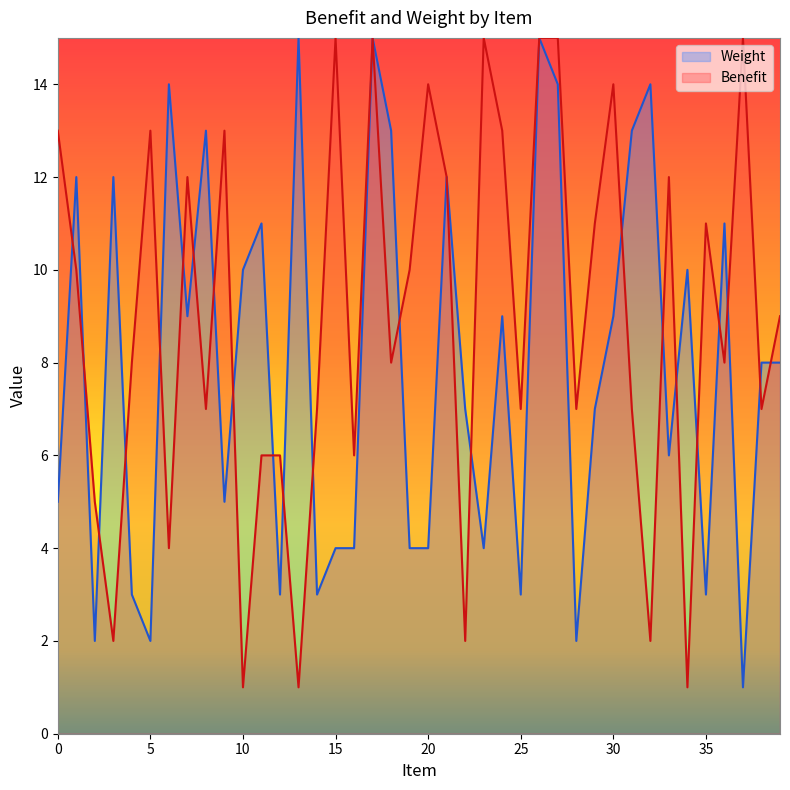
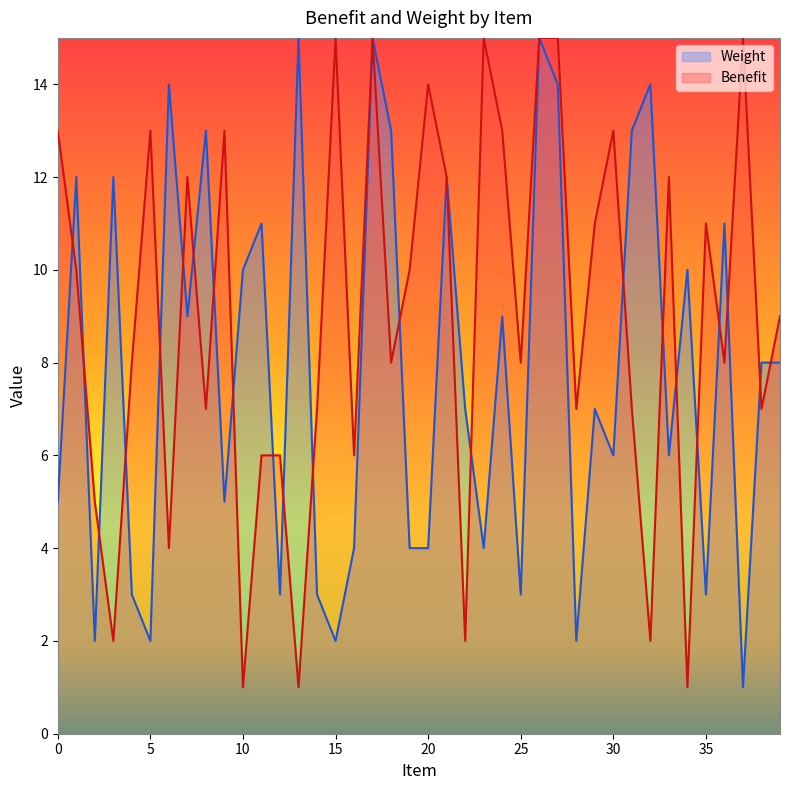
  {
    "Weight": {
      "0": 5,
      "5": 2,
      "10": 10,
-     "15": 4,
+     "15": 2,
      "20": 4,
      "25": 3,
-     "30": 9,
+     "30": 6,
      "35": 3
    },
    "Benefit": {
      "0": 13,
      "5": 13,
      "10": 1,
      "15": 15,
      "20": 14,
-     "25": 7,
-     "30": 14,
+     "25": 8,
+     "30": 13,
      "35": 11
    }
  }
